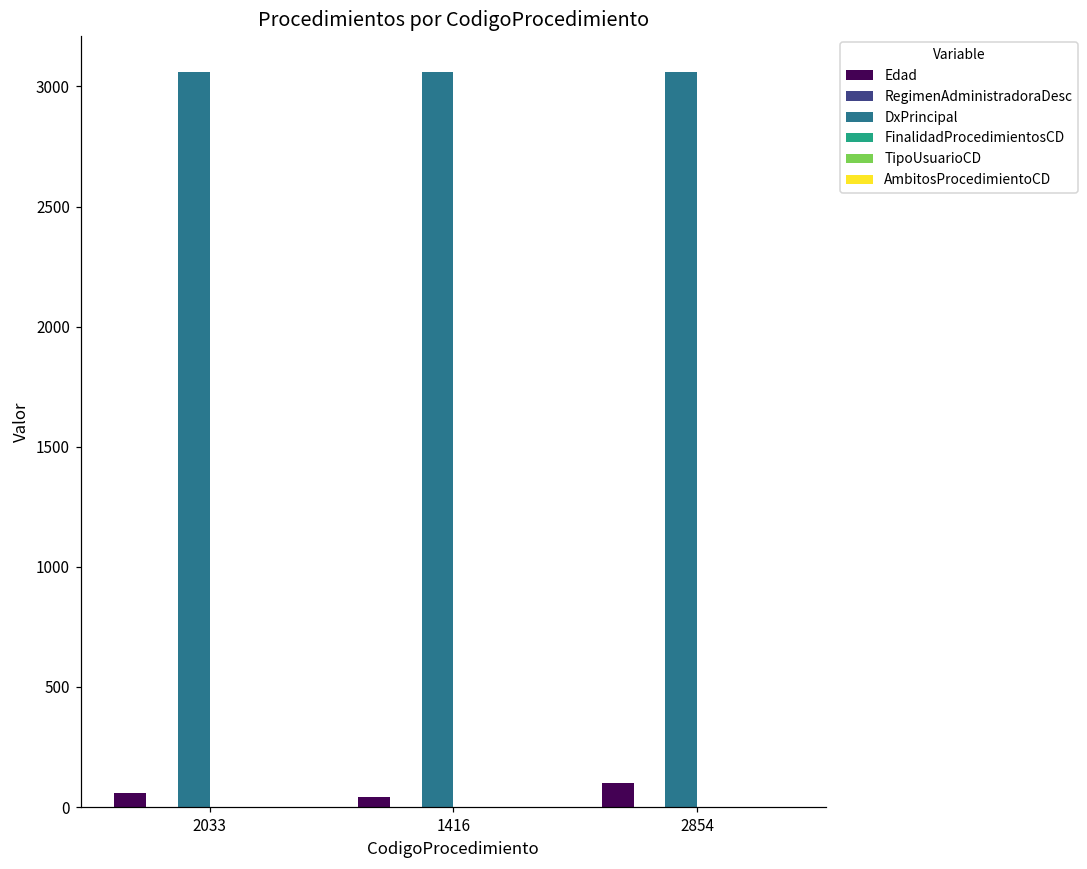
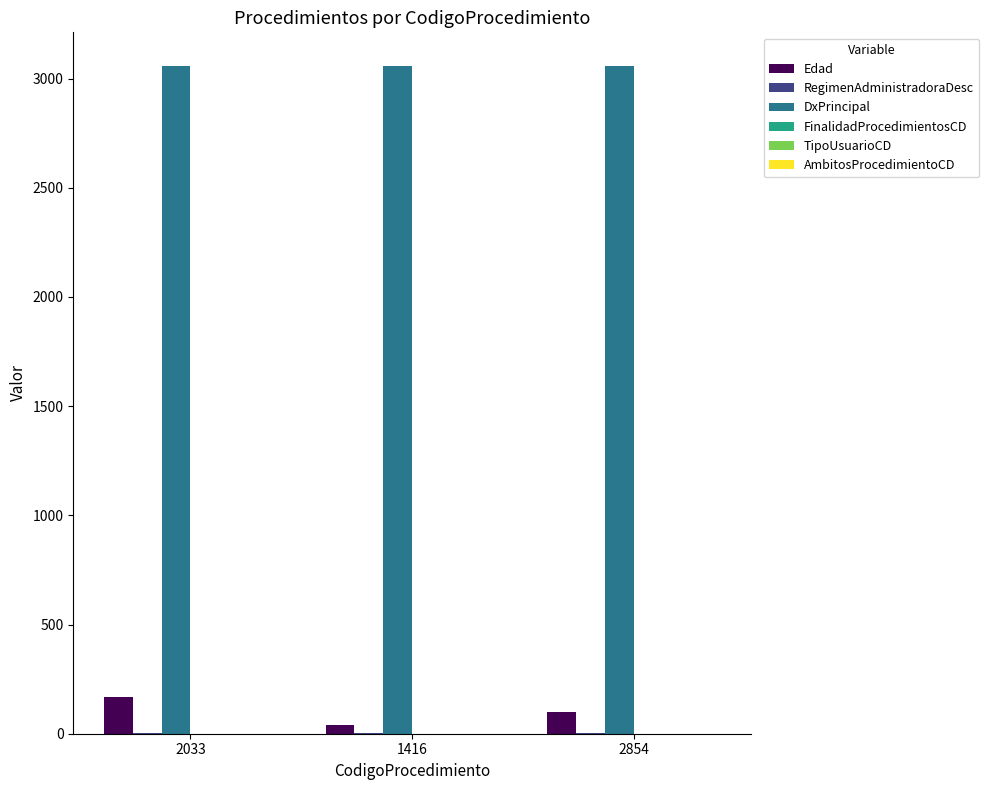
  {
    "Edad": {
-     "2033": 60,
+     "2033": 170,
      "1416": 40,
      "2854": 100
    },
    "AmbitosProcedimientoCD": {
      "2033": 0,
      "1416": 0,
      "2854": 0
    }
  }
